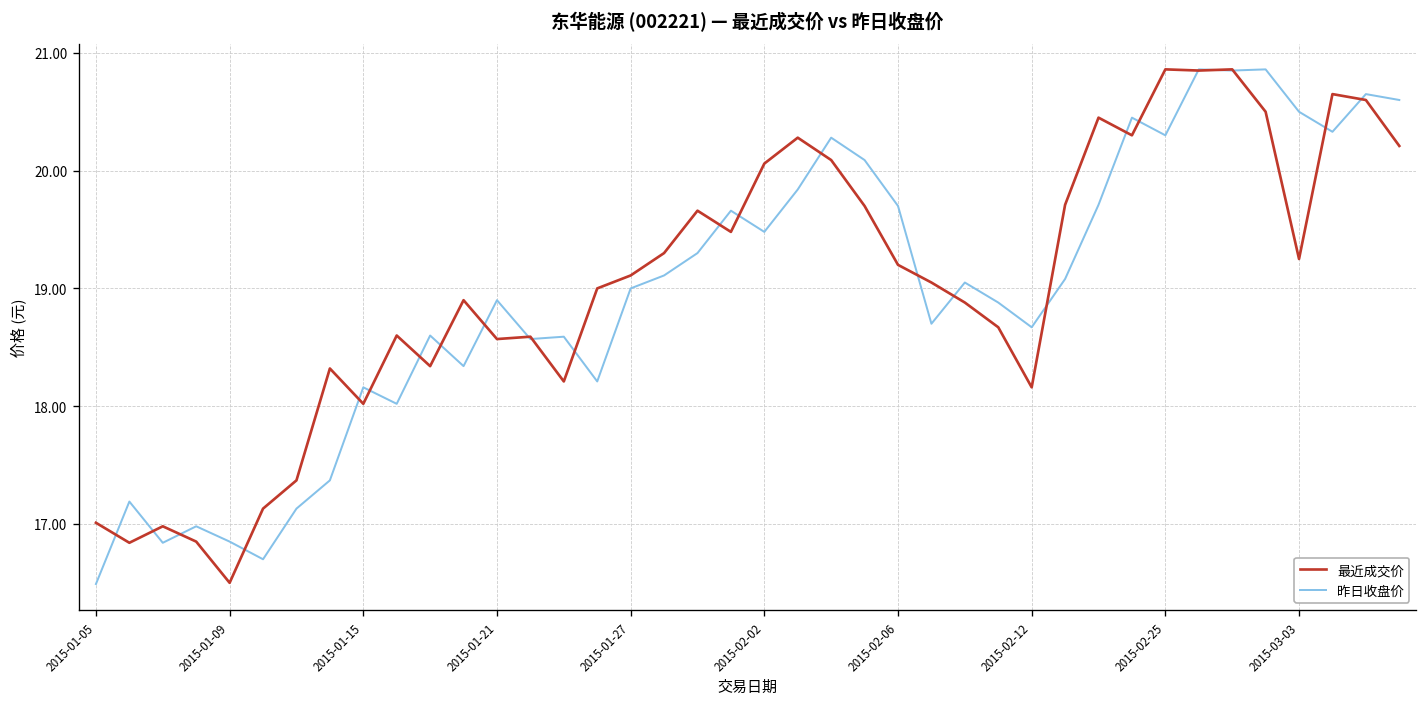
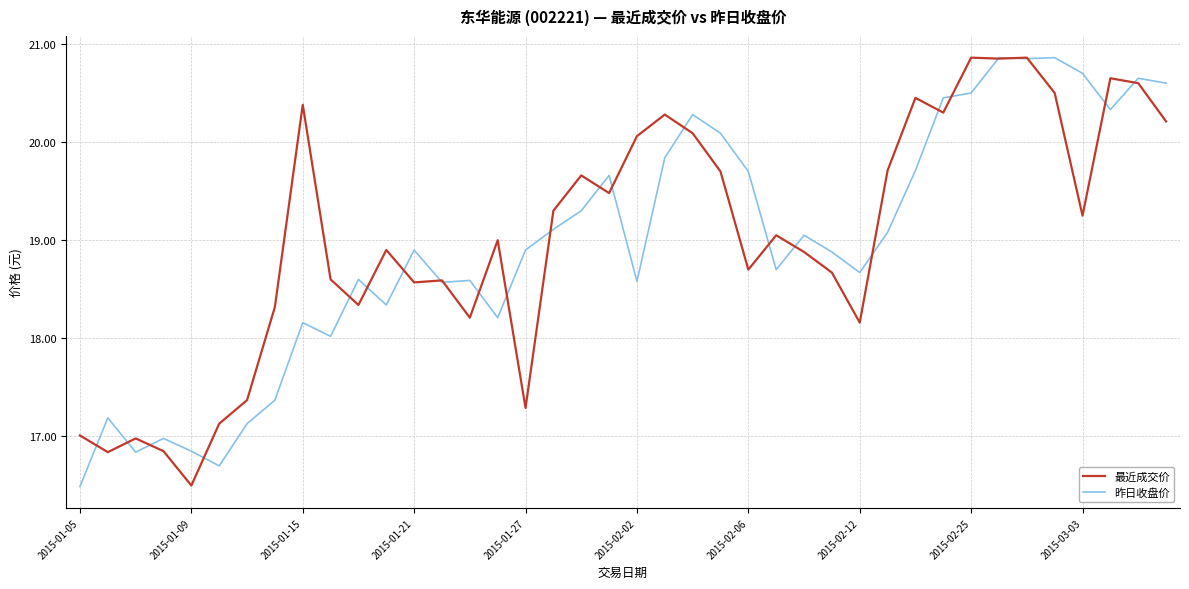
  {
    "最近成交价": {
      "2015-01-05": 17.0,
      "2015-01-09": 16.5,
-     "2015-01-15": 18.0,
+     "2015-01-15": 20.4,
      "2015-01-21": 18.6,
-     "2015-01-27": 19.1,
+     "2015-01-27": 17.3,
      "2015-02-02": 20.1,
-     "2015-02-06": 19.2,
+     "2015-02-06": 18.7,
      "2015-02-12": 18.2,
      "2015-02-25": 20.9,
      "2015-03-03": 19.3
    },
    "昨日收盘价": {
      "2015-01-05": 16.5,
      "2015-01-09": 16.9,
      "2015-01-15": 18.2,
      "2015-01-21": 18.9,
-     "2015-01-27": 19.0,
-     "2015-02-02": 19.5,
+     "2015-01-27": 18.9,
+     "2015-02-02": 18.6,
      "2015-02-06": 19.7,
      "2015-02-12": 18.7,
-     "2015-02-25": 20.3,
-     "2015-03-03": 20.5
+     "2015-02-25": 20.5,
+     "2015-03-03": 20.7
    }
  }
